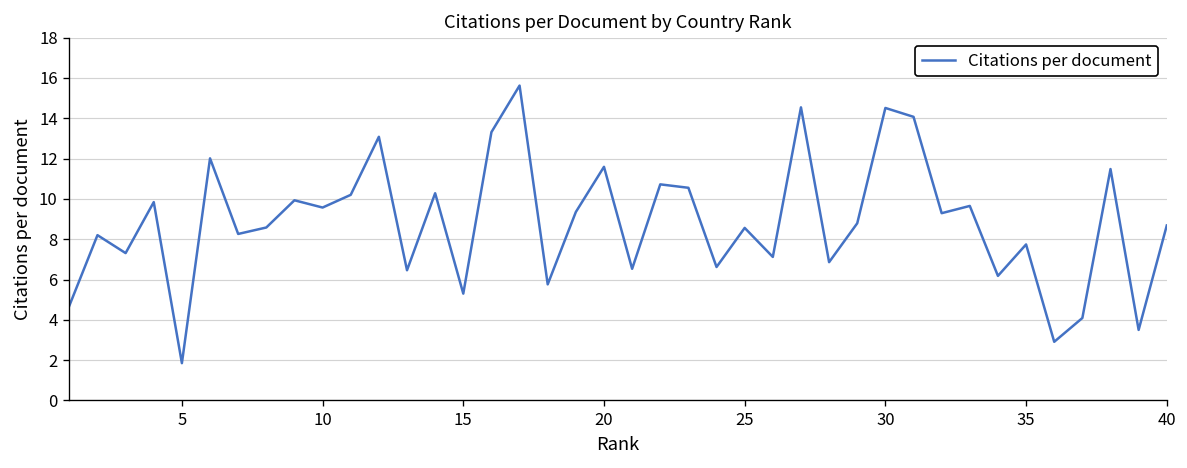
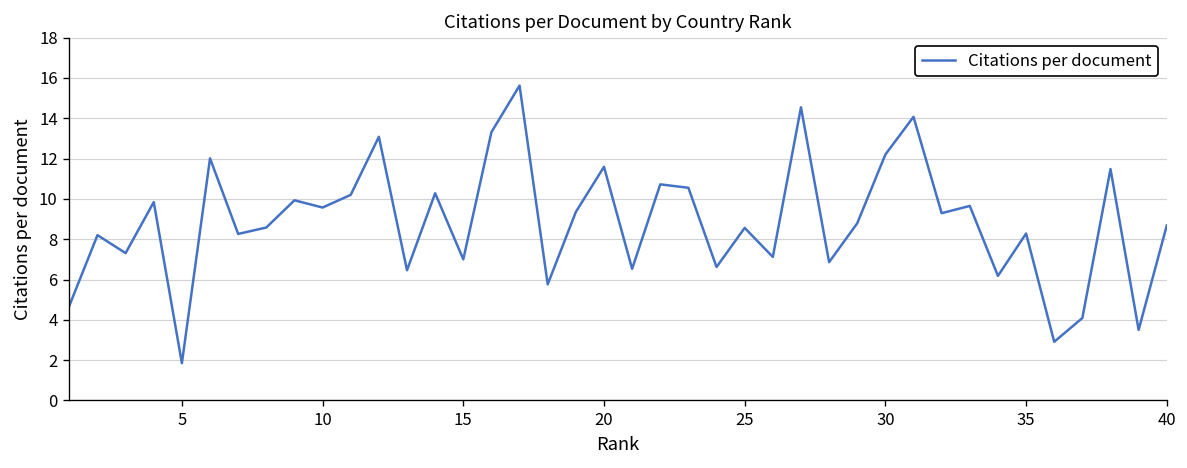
  {
    "5": 1.9,
    "10": 9.6,
-   "15": 5.3,
+   "15": 7.0,
    "20": 11.6,
    "25": 8.6,
-   "30": 14.5,
-   "35": 7.7,
+   "30": 12.2,
+   "35": 8.3,
    "40": 8.7
  }
